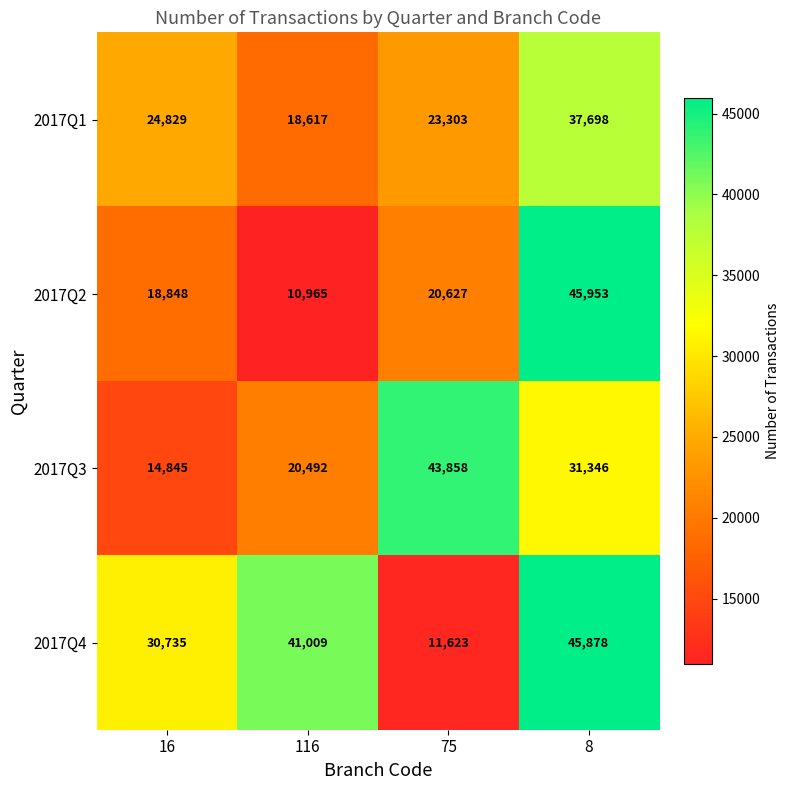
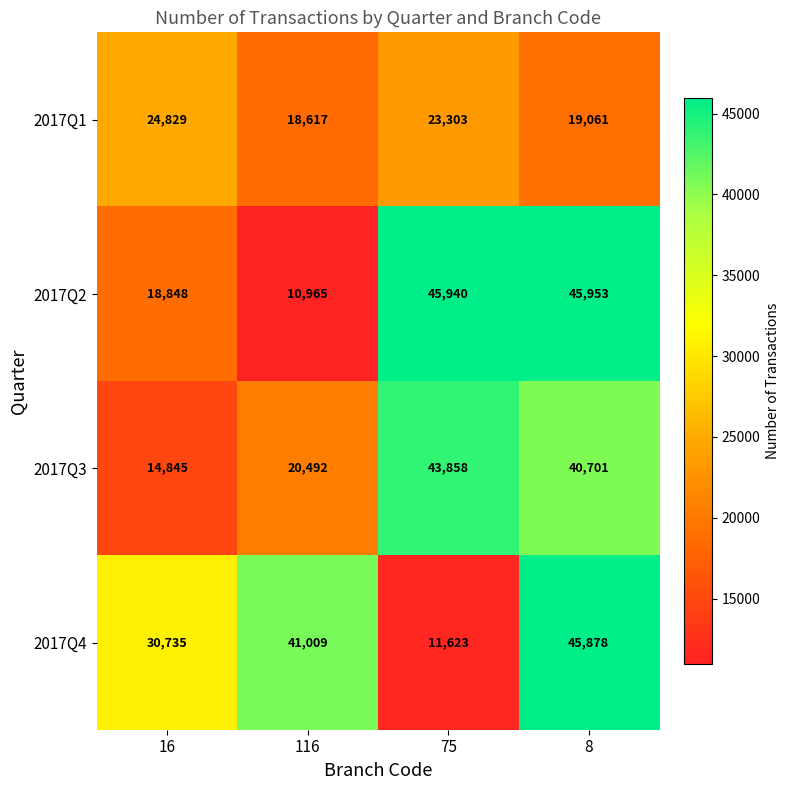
  {
    "2017Q1": {
      "16": "24,829",
      "116": "18,617",
      "75": "23,303",
-     "8": "37,698"
+     "8": "19,061"
    },
    "2017Q2": {
      "16": "18,848",
      "116": "10,965",
-     "75": "20,627",
+     "75": "45,940",
      "8": "45,953"
    },
    "2017Q3": {
      "16": "14,845",
      "116": "20,492",
      "75": "43,858",
-     "8": "31,346"
+     "8": "40,701"
    },
    "2017Q4": {
      "16": "30,735",
      "116": "41,009",
      "75": "11,623",
      "8": "45,878"
    }
  }
